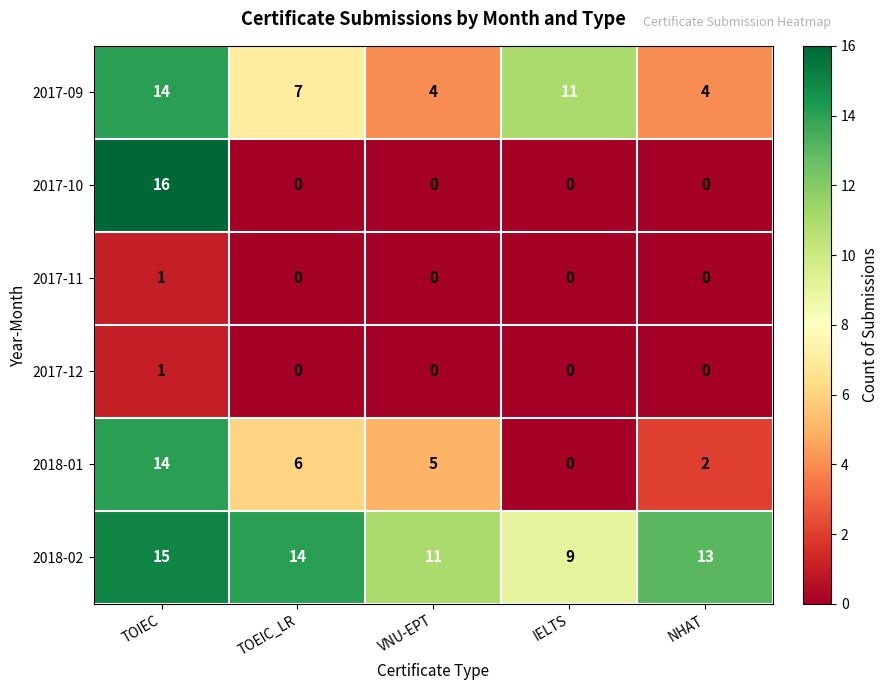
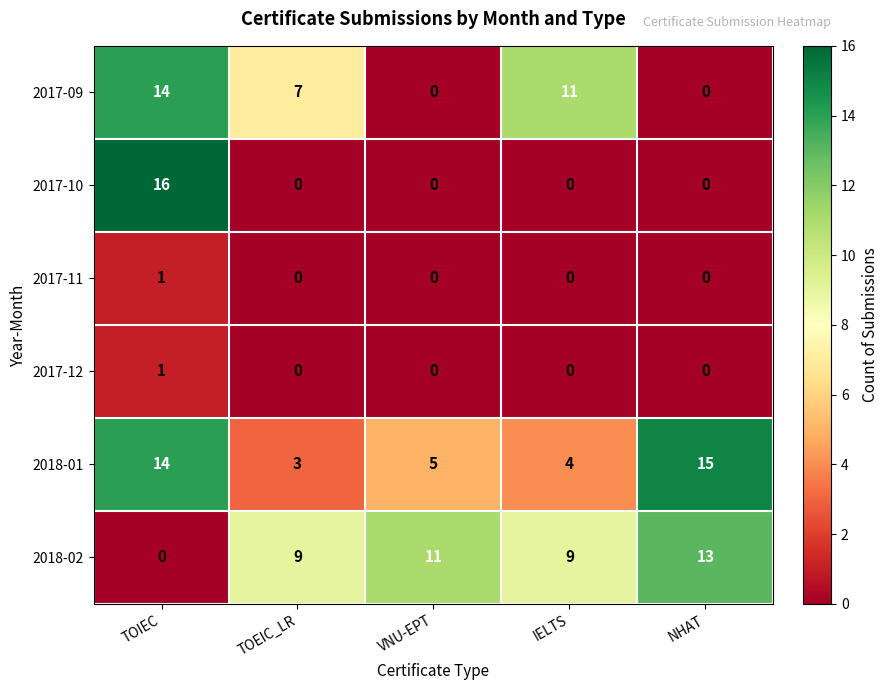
  {
    "2017-09": {
      "TOIEC": 14,
      "TOEIC_LR": 7,
-     "VNU-EPT": 4,
+     "VNU-EPT": 0,
      "IELTS": 11,
-     "NHAT": 4
+     "NHAT": 0
    },
    "2017-10": {
      "TOIEC": 16,
      "TOEIC_LR": 0,
      "VNU-EPT": 0,
      "IELTS": 0,
      "NHAT": 0
    },
    "2017-11": {
      "TOIEC": 1,
      "TOEIC_LR": 0,
      "VNU-EPT": 0,
      "IELTS": 0,
      "NHAT": 0
    },
    "2017-12": {
      "TOIEC": 1,
      "TOEIC_LR": 0,
      "VNU-EPT": 0,
      "IELTS": 0,
      "NHAT": 0
    },
    "2018-01": {
      "TOIEC": 14,
-     "TOEIC_LR": 6,
+     "TOEIC_LR": 3,
      "VNU-EPT": 5,
-     "IELTS": 0,
-     "NHAT": 2
+     "IELTS": 4,
+     "NHAT": 15
    },
    "2018-02": {
-     "TOIEC": 15,
-     "TOEIC_LR": 14,
+     "TOIEC": 0,
+     "TOEIC_LR": 9,
      "VNU-EPT": 11,
      "IELTS": 9,
      "NHAT": 13
    }
  }
